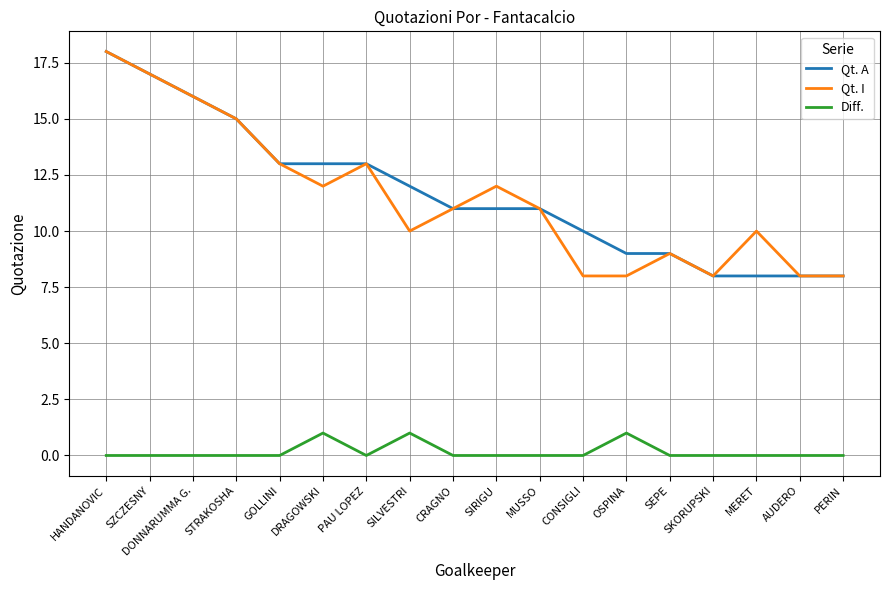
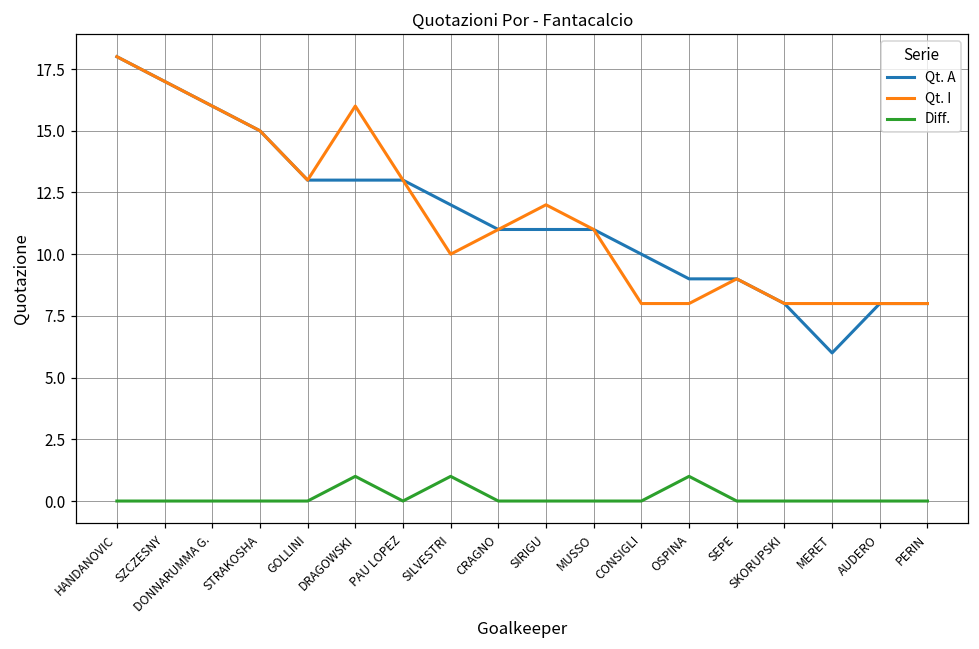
  {
    "Qt. A": {
      "DRAGOWSKI": 13,
      "SILVESTRI": 12,
      "SIRIGU": 11,
      "CONSIGLI": 10,
      "OSPINA": 9,
-     "MERET": 8
+     "MERET": 6
    },
    "Qt. I": {
-     "DRAGOWSKI": 12,
+     "DRAGOWSKI": 16,
      "SILVESTRI": 10,
      "SIRIGU": 12,
      "CONSIGLI": 8,
      "OSPINA": 8,
-     "MERET": 10
+     "MERET": 8
    },
    "Diff.": {
      "HANDANOVIC": 0,
      "SZCZESNY": 0,
      "DONNARUMMA G.": 0,
      "STRAKOSHA": 0,
      "GOLLINI": 0,
      "DRAGOWSKI": 1,
      "PAU LOPEZ": 0,
      "SILVESTRI": 1,
      "CRAGNO": 0,
      "SIRIGU": 0,
      "MUSSO": 0,
      "CONSIGLI": 0,
      "OSPINA": 1,
      "SEPE": 0,
      "SKORUPSKI": 0,
      "MERET": 0,
      "AUDERO": 0,
      "PERIN": 0
    }
  }
